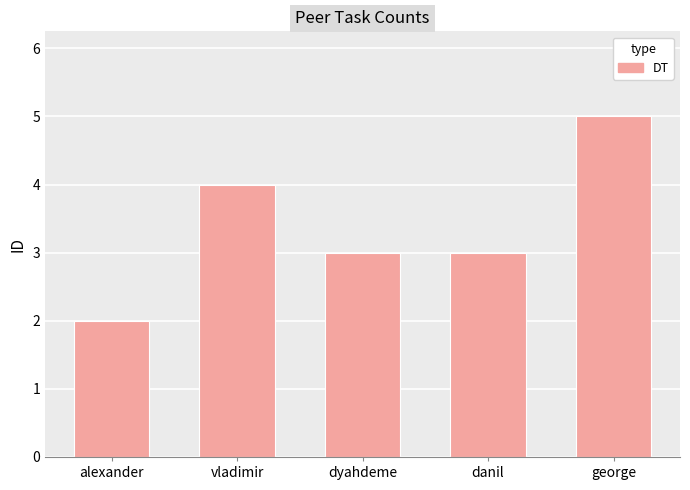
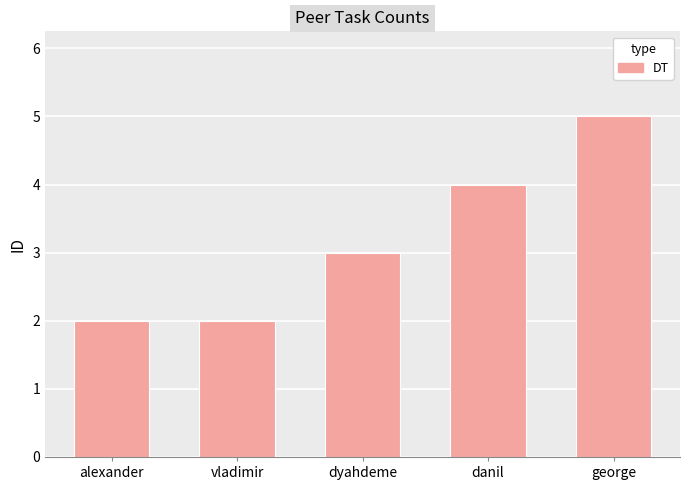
  {
    "alexander": 2,
-   "vladimir": 4,
+   "vladimir": 2,
    "dyahdeme": 3,
-   "danil": 3,
+   "danil": 4,
    "george": 5
  }
